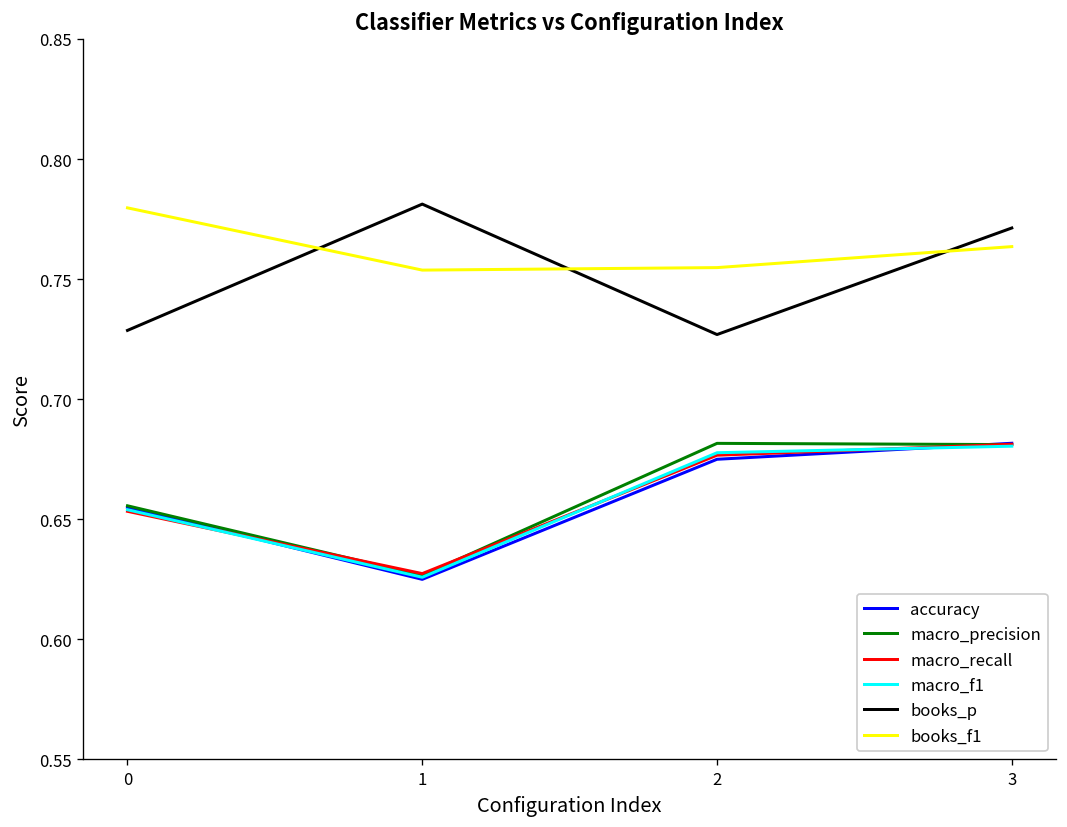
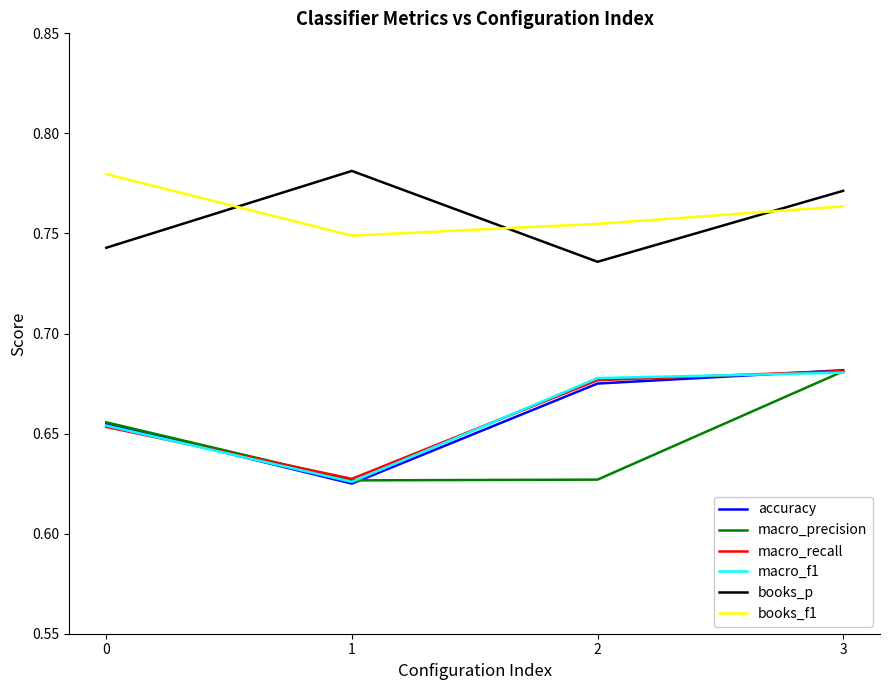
  {
    "accuracy": {
      "2": 0.675
    },
    "macro_precision": {
-     "2": 0.682
+     "2": 0.627
    },
    "books_p": {
-     "0": 0.729,
+     "0": 0.743,
      "1": 0.781,
-     "2": 0.727,
+     "2": 0.736,
      "3": 0.771
    },
    "books_f1": {
      "0": 0.780,
-     "1": 0.754,
+     "1": 0.749,
      "2": 0.755,
      "3": 0.764
    }
  }
